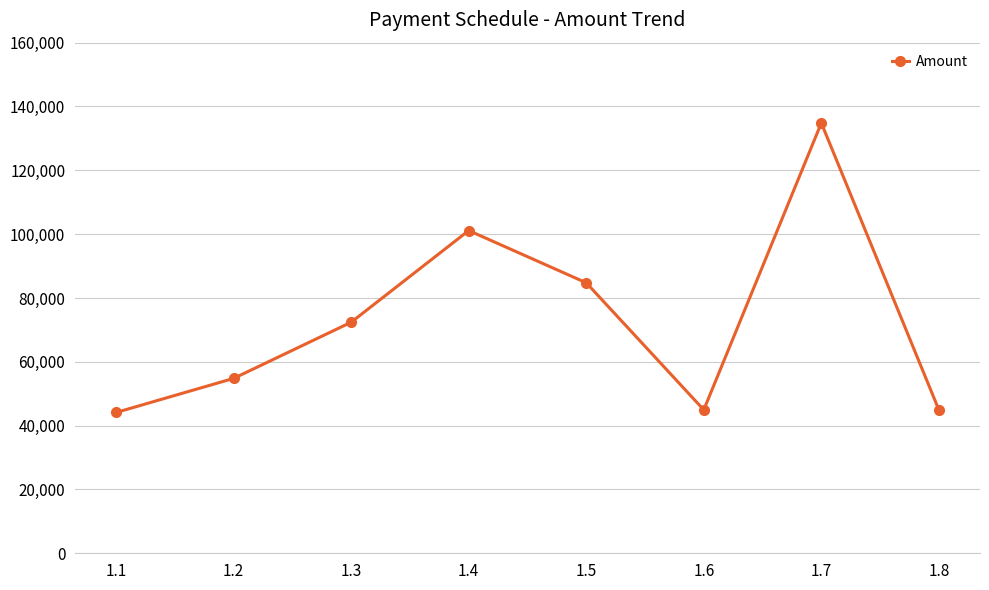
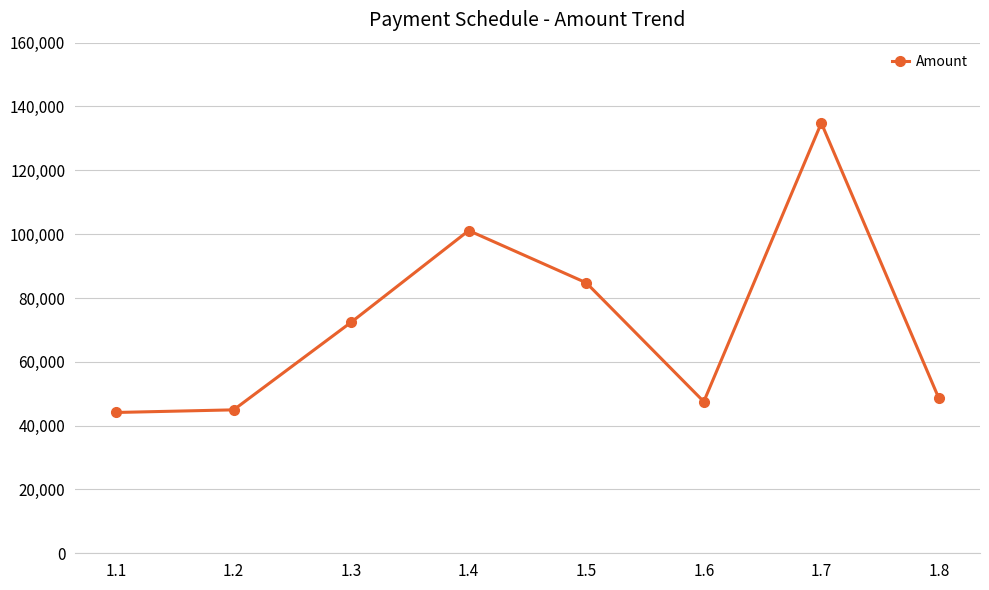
  {
    "1.1": "44,000",
-   "1.2": "55,000",
+   "1.2": "45,000",
    "1.3": "72,000",
    "1.4": "101,000",
    "1.5": "85,000",
-   "1.6": "45,000",
+   "1.6": "48,000",
    "1.7": "135,000",
-   "1.8": "45,000"
+   "1.8": "49,000"
  }
